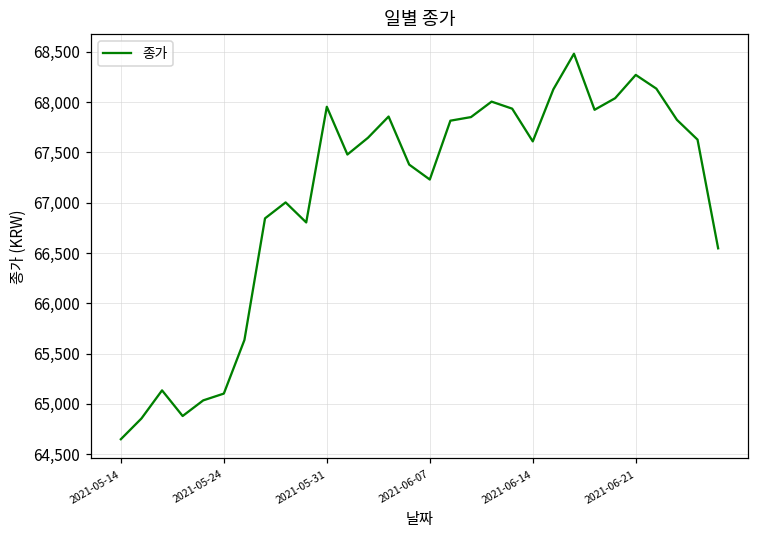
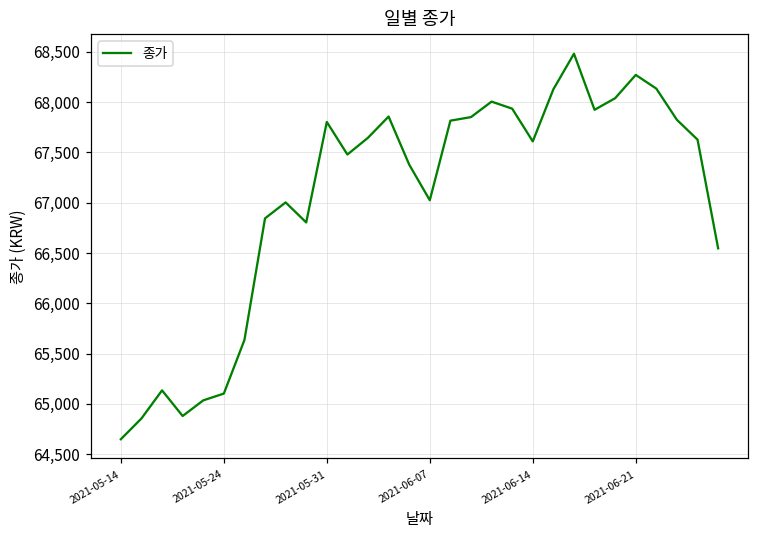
  {
    "2021-05-14": "64,600",
    "2021-05-24": "65,100",
-   "2021-05-31": "68,000",
-   "2021-06-07": "67,200",
+   "2021-05-31": "67,800",
+   "2021-06-07": "67,000",
    "2021-06-14": "67,600",
    "2021-06-21": "68,300"
  }
